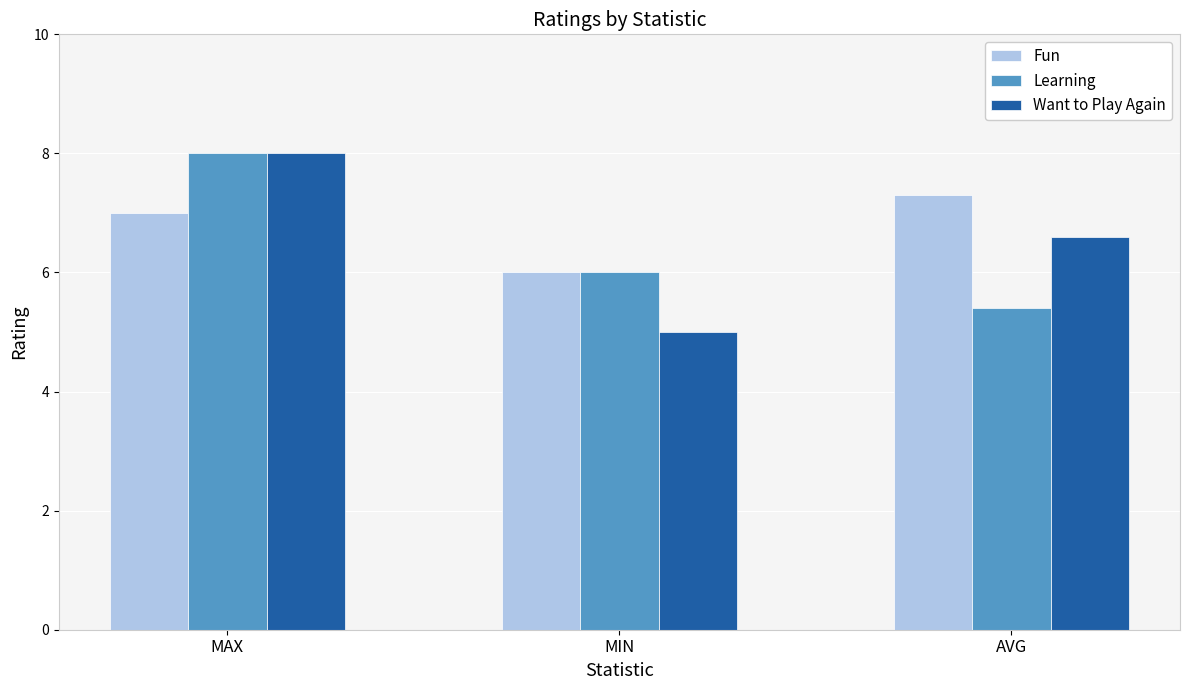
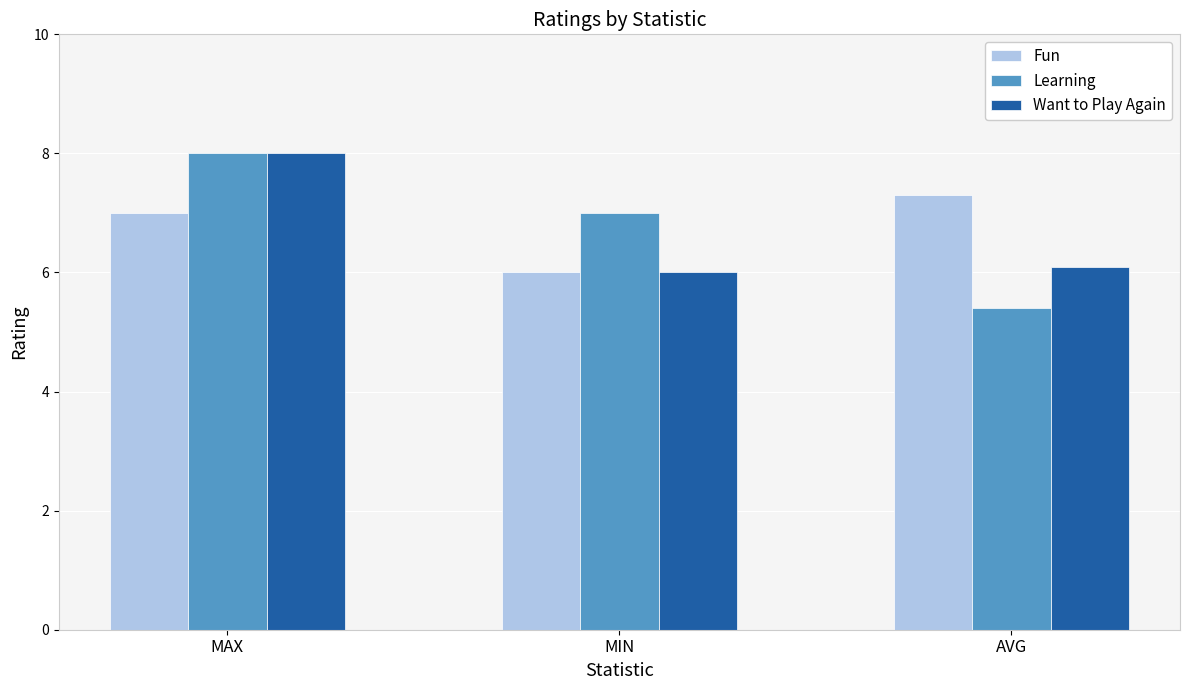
  {
    "Fun": {
      "MAX": 7.0,
      "MIN": 6.0,
      "AVG": 7.3
    },
    "Learning": {
      "MAX": 8,
-     "MIN": 6,
+     "MIN": 7,
      "AVG": 5.4
    },
    "Want to Play Again": {
      "MAX": 8.0,
-     "MIN": 5,
-     "AVG": 6.6
+     "MIN": 6,
+     "AVG": 6.1
    }
  }
